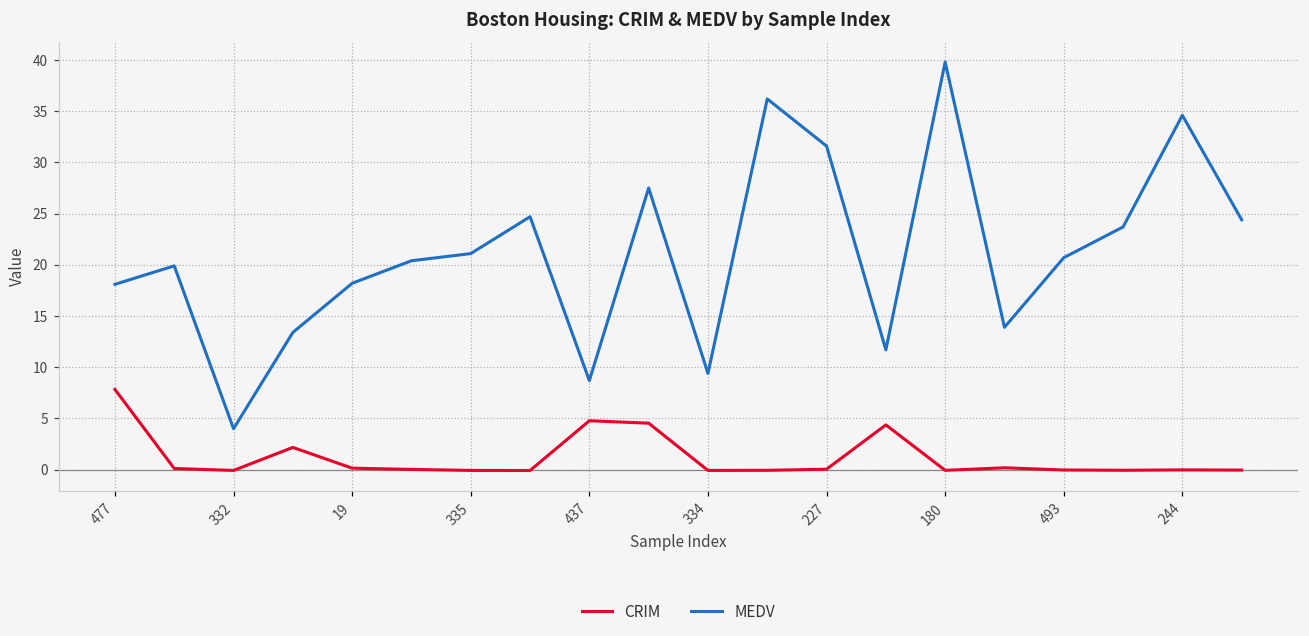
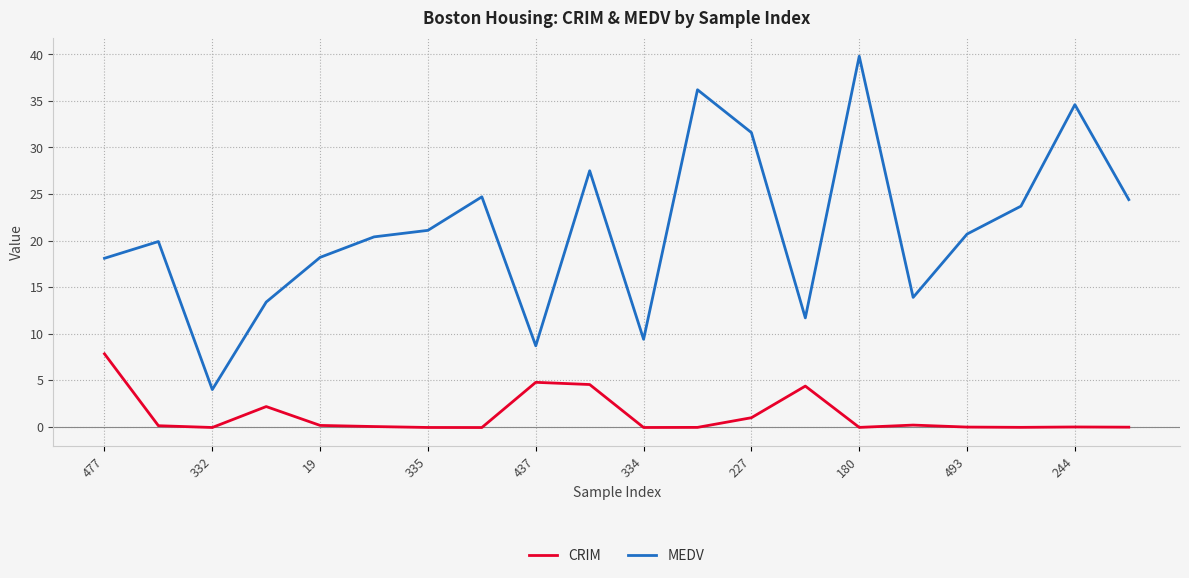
  {
    "CRIM": {
      "477": 8,
      "332": 0,
      "19": 0,
      "335": 0,
      "437": 5,
      "334": 0,
-     "227": 0,
+     "227": 1,
      "180": 0,
      "493": 0,
      "244": 0
    },
    "MEDV": {
      "477": 18,
      "332": 4,
      "19": 18,
      "335": 21,
      "437": 9,
      "334": 9,
      "227": 32,
      "180": 40,
      "493": 21,
      "244": 35
    }
  }
